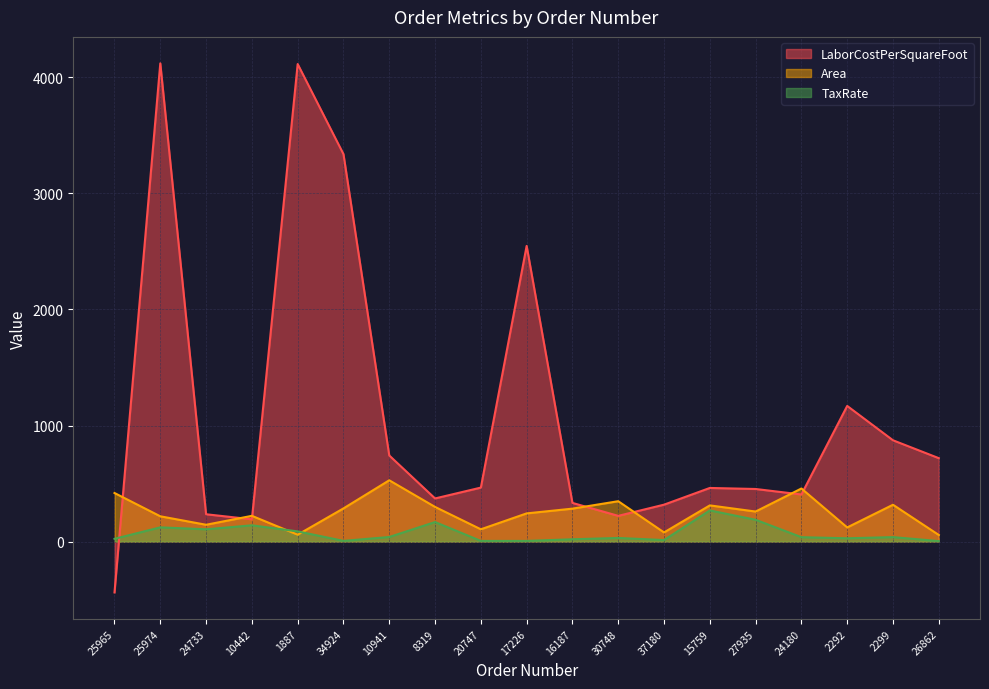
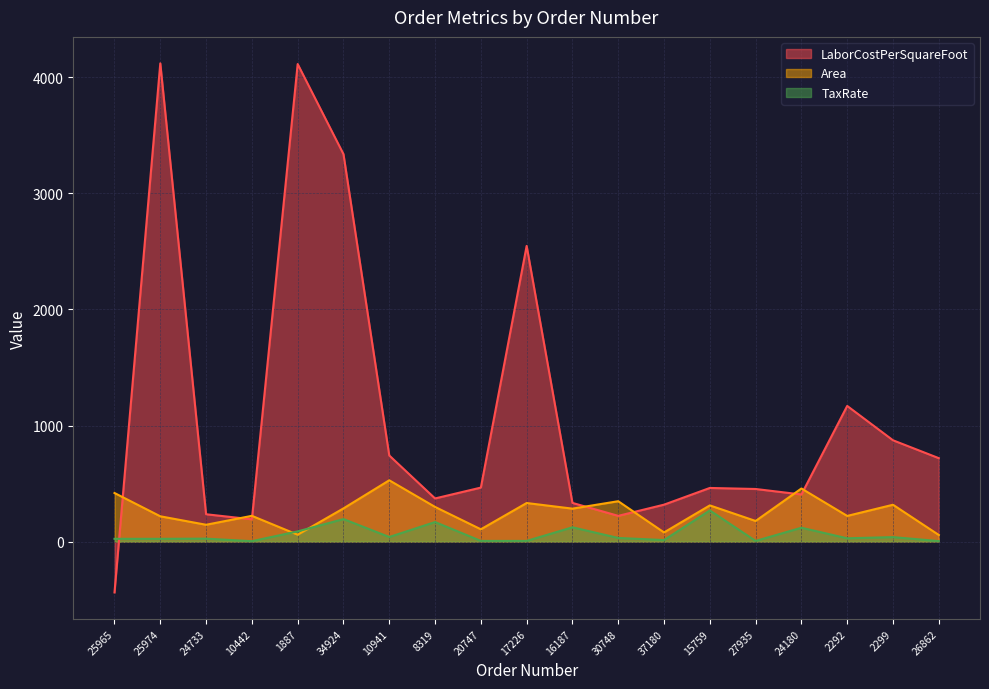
  {
    "Area": {
      "25965": 420,
      "25974": 220,
      "24733": 150,
      "10442": 220,
      "1887": 60,
      "34924": 290,
      "10941": 530,
      "8319": 300,
      "20747": 110,
-     "17226": 240,
+     "17226": 330,
      "16187": 280,
      "30748": 350,
      "37180": 80,
      "15759": 310,
-     "27935": 260,
+     "27935": 180,
      "24180": 460,
-     "2292": 120,
+     "2292": 220,
      "2299": 320,
      "26862": 60
    },
    "TaxRate": {
      "25965": 20,
-     "25974": 120,
-     "24733": 110,
-     "10442": 140,
+     "25974": 20,
+     "24733": 30,
+     "10442": 0,
      "1887": 90,
-     "34924": 10,
+     "34924": 190,
      "10941": 40,
      "8319": 170,
      "20747": 10,
      "17226": 10,
-     "16187": 20,
+     "16187": 120,
      "30748": 30,
      "37180": 10,
      "15759": 270,
-     "27935": 190,
-     "24180": 40,
+     "27935": 10,
+     "24180": 120,
      "2292": 30,
      "2299": 40,
      "26862": 0
    }
  }
